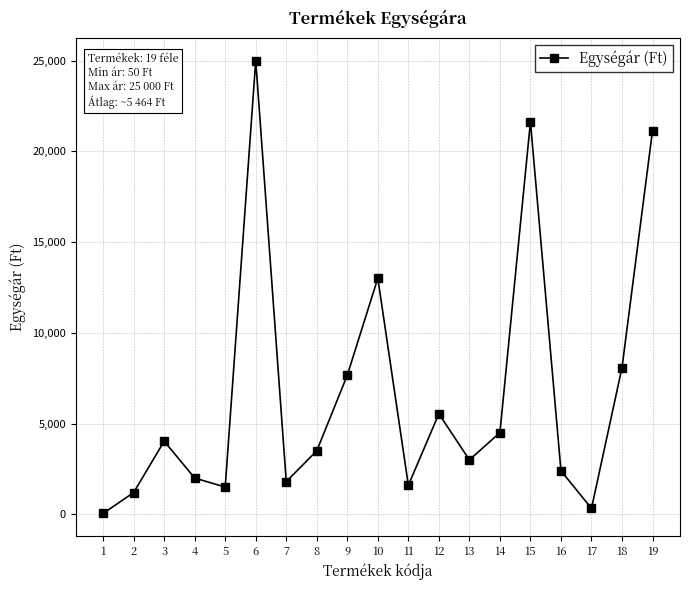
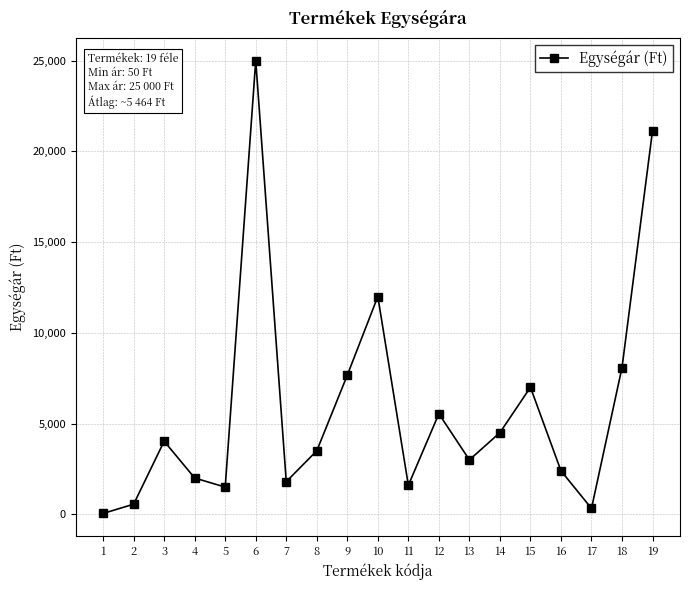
  {
    "1": "100",
-   "2": "1,200",
+   "2": "600",
    "3": "4,000",
    "4": "2,000",
    "5": "1,500",
    "6": "25,000",
    "7": "1,800",
    "8": "3,500",
    "9": "7,700",
-   "10": "13,000",
+   "10": "12,000",
    "11": "1,600",
    "12": "5,500",
    "13": "3,000",
    "14": "4,500",
-   "15": "21,600",
+   "15": "7,000",
    "16": "2,400",
    "17": "300",
    "18": "8,100",
    "19": "21,100"
  }
